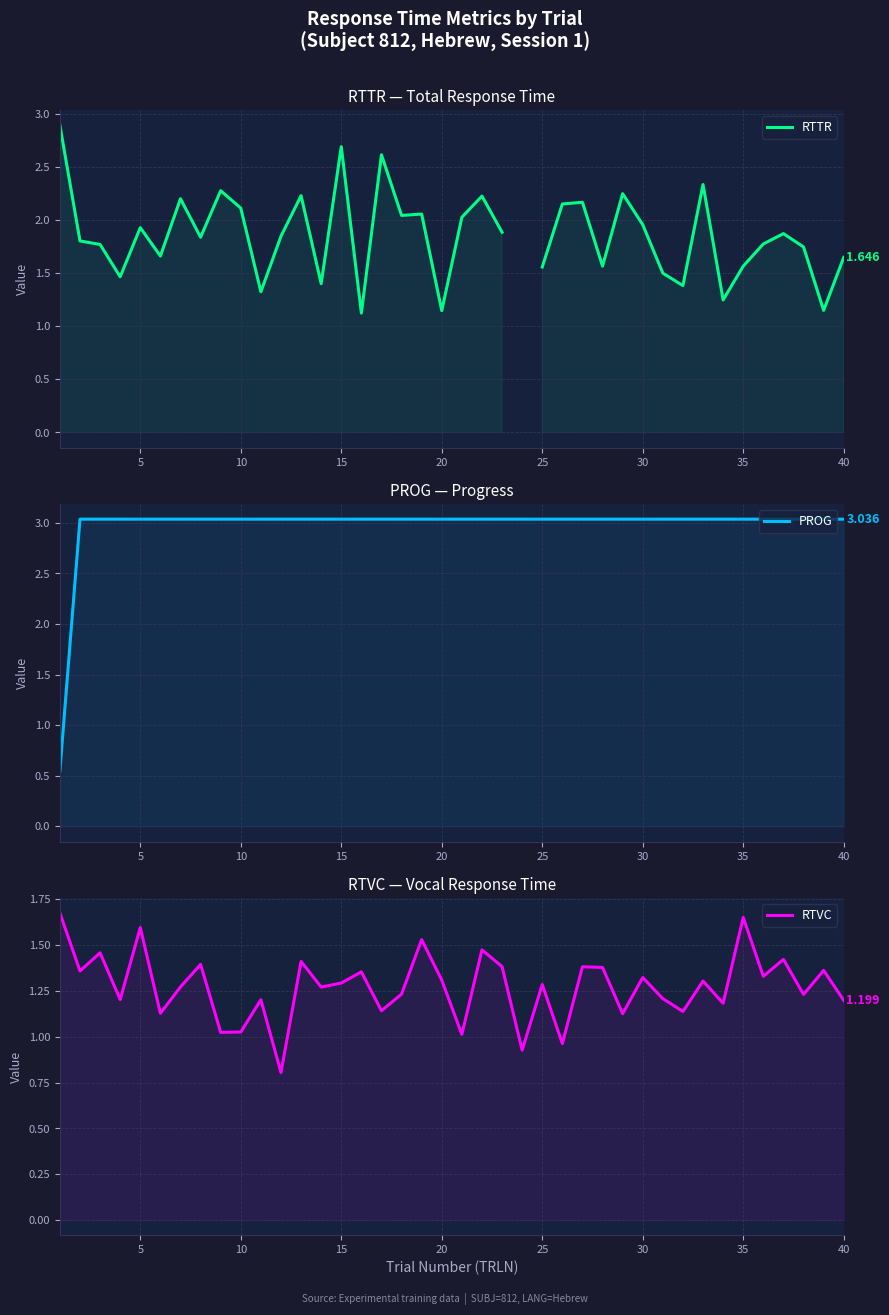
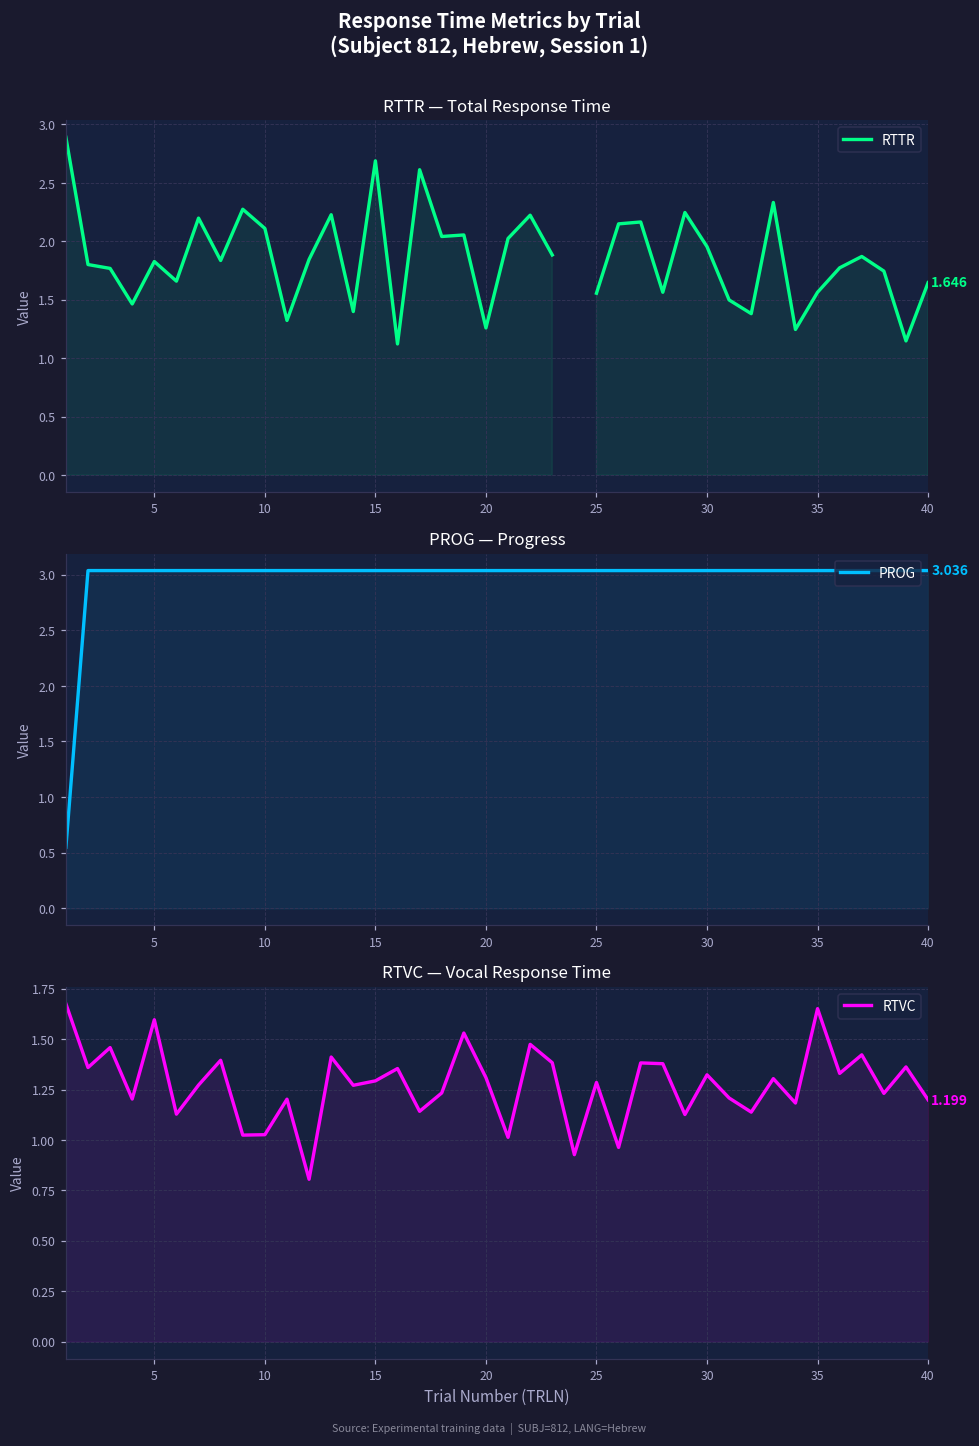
  {
    "RTTR — Total Response Time": {
-     "5": 1.93,
+     "5": 1.83,
      "10": 2.11,
      "15": 2.69,
-     "20": 1.15,
+     "20": 1.26,
      "25": 1.56,
      "30": 1.95,
      "35": 1.56
    },
    "PROG — Progress": {
      "40": 3.036
    },
    "RTVC — Vocal Response Time": {
      "40": 1.199
    }
  }
